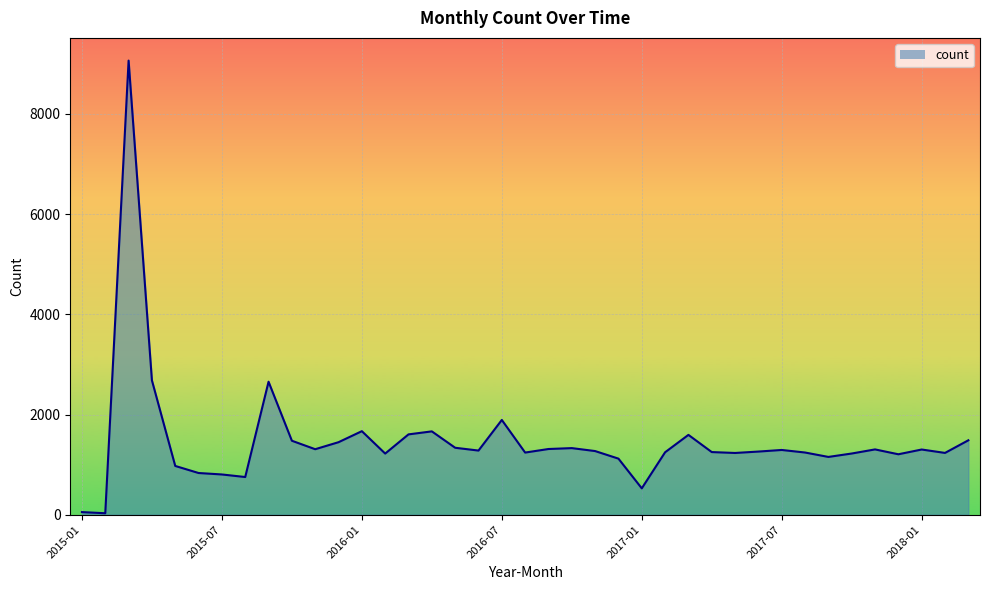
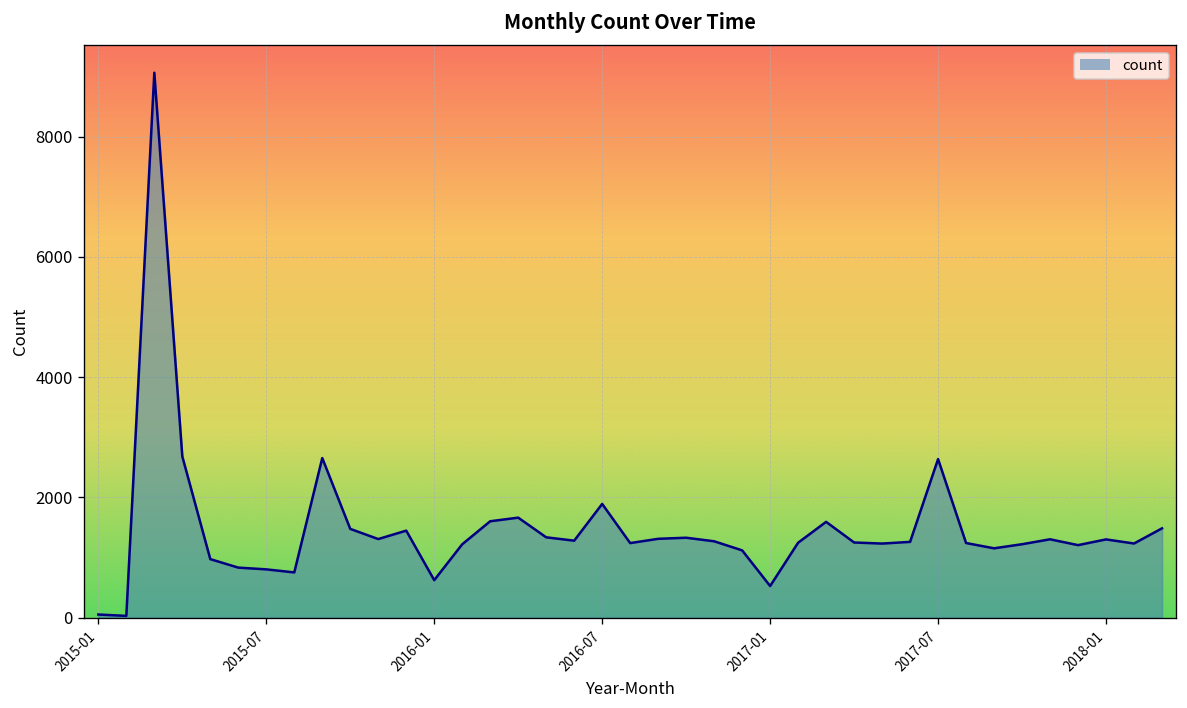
  {
    "2015-01": 100,
    "2015-07": 800,
-   "2016-01": 1700,
+   "2016-01": 600,
    "2016-07": 1900,
    "2017-01": 500,
-   "2017-07": 1300,
+   "2017-07": 2600,
    "2018-01": 1300
  }
